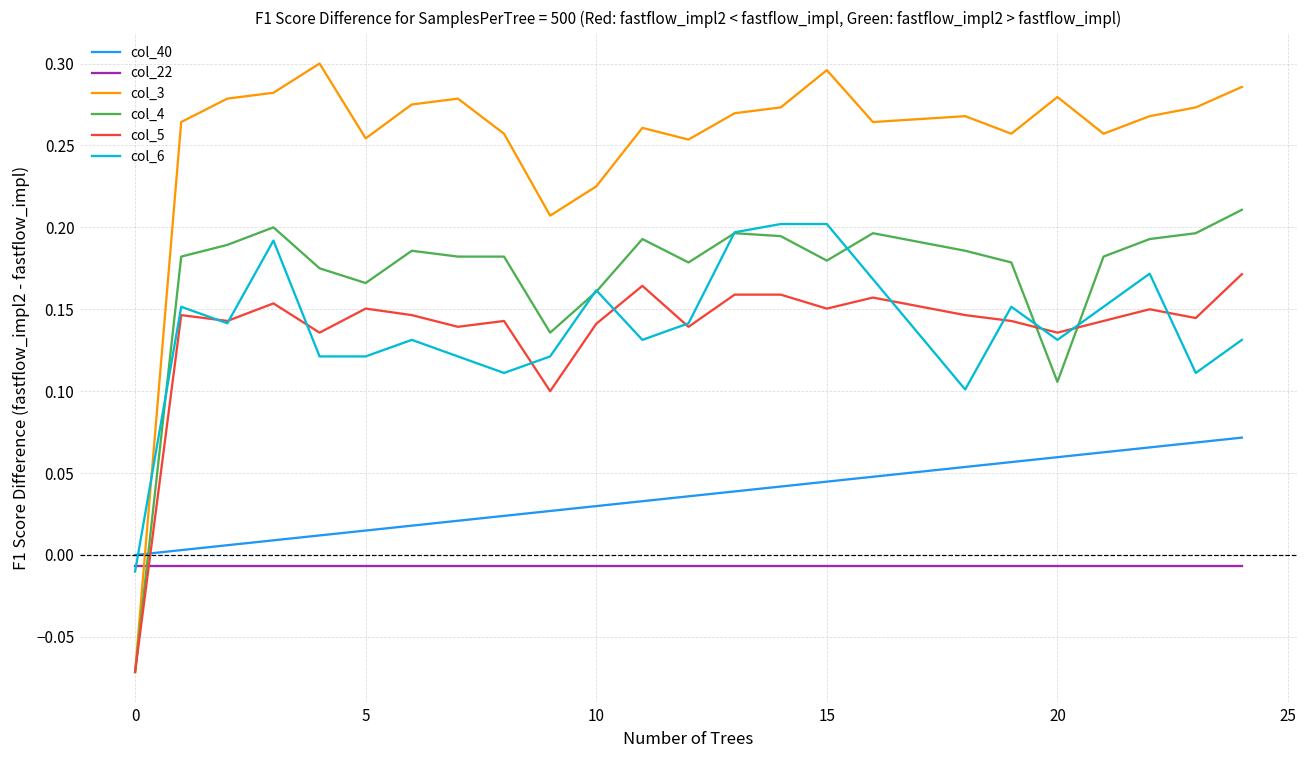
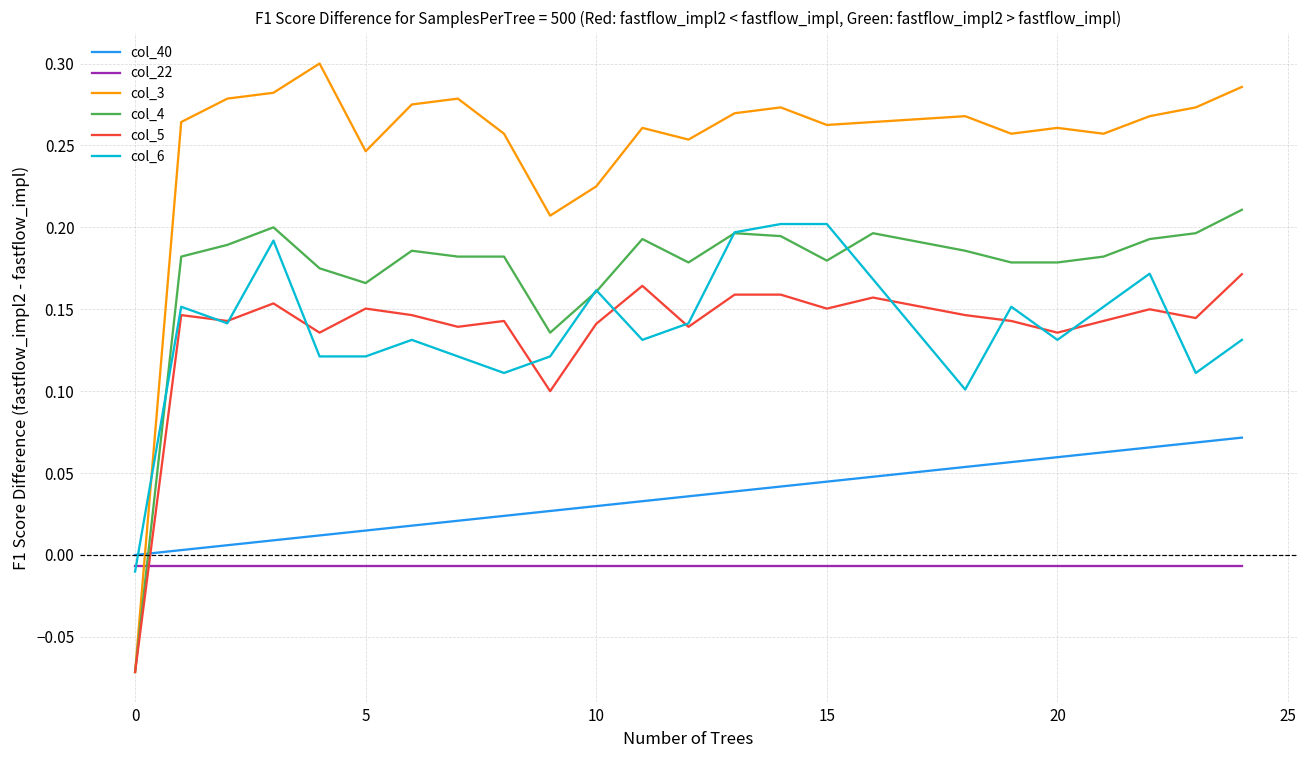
  {
    "col_22": {
      "0": -0.006,
      "5": -0.006,
      "10": -0.006,
      "15": -0.006,
      "20": -0.006
    },
    "col_3": {
-     "5": 0.254,
+     "5": 0.246,
      "10": 0.225,
-     "15": 0.296,
-     "20": 0.280
+     "15": 0.262,
+     "20": 0.261
    },
    "col_4": {
      "5": 0.166,
      "15": 0.180,
-     "20": 0.106
+     "20": 0.179
    },
    "col_5": {
      "5": 0.150,
      "10": 0.141,
      "15": 0.150,
      "20": 0.136
    }
  }
